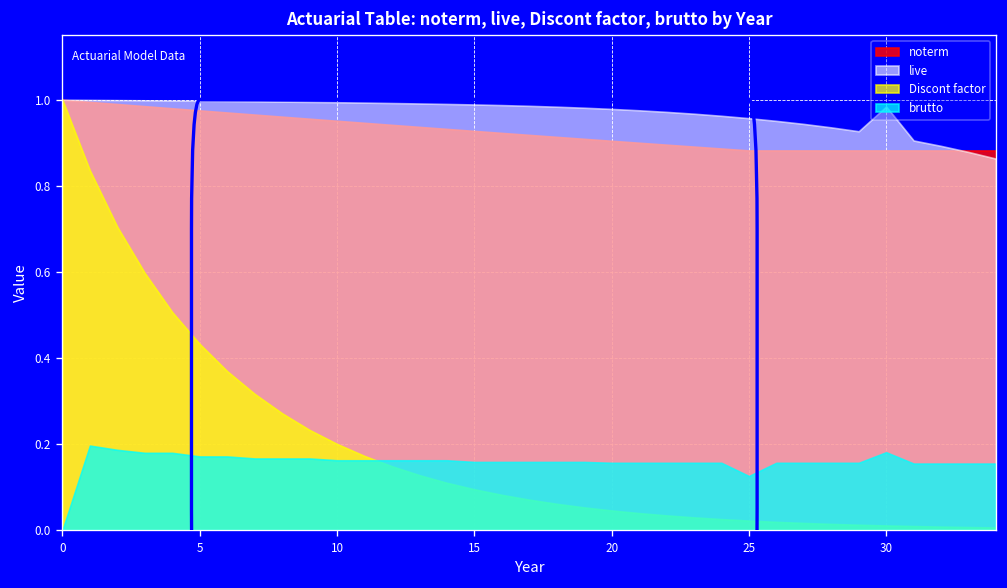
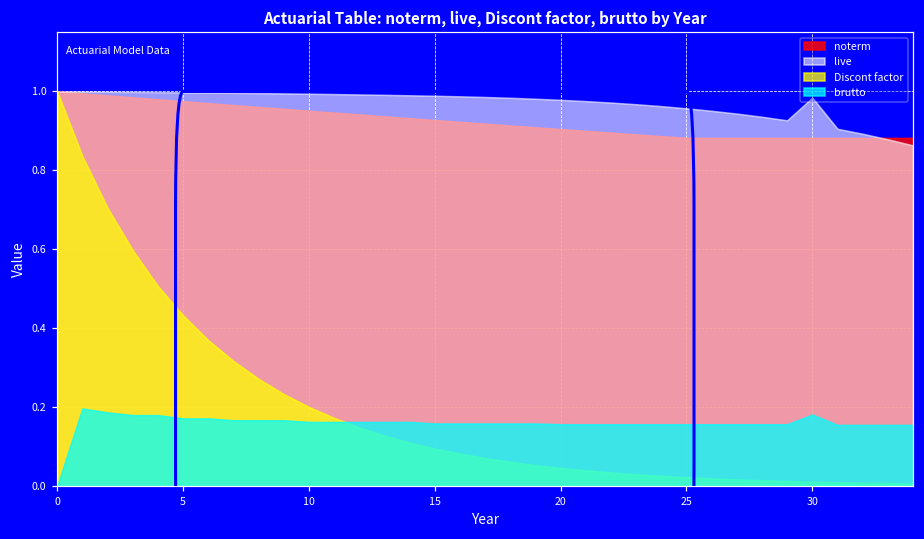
  {
    "noterm": {
      "5": 0.98,
      "10": 0.95,
      "15": 0.93,
      "20": 0.90,
      "25": 0.88,
      "30": 0.88
    },
    "live": {
      "5": 1.00,
      "10": 0.99,
      "15": 0.99,
      "20": 0.98,
      "25": 0.96
    },
    "Discont factor": {
      "5": 0.43,
      "10": 0.20,
      "15": 0.09,
      "20": 0.05,
      "25": 0.02,
      "30": 0.01
    },
    "brutto": {
      "0": 0.00,
      "5": 0.17,
      "10": 0.16,
      "15": 0.16,
      "20": 0.16,
-     "25": 0.13,
+     "25": 0.16,
      "30": 0.18
    }
  }
